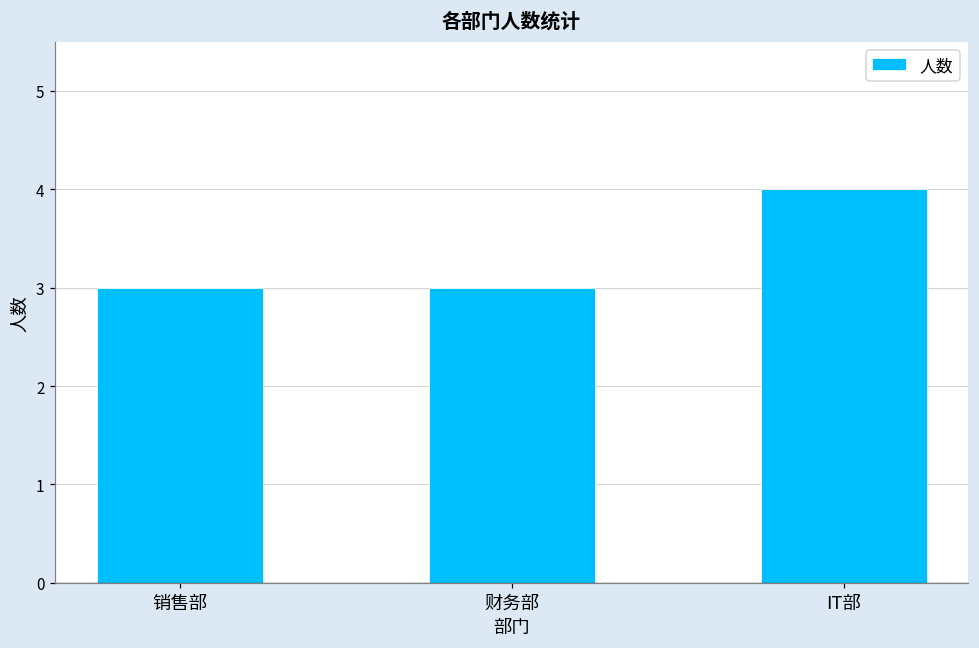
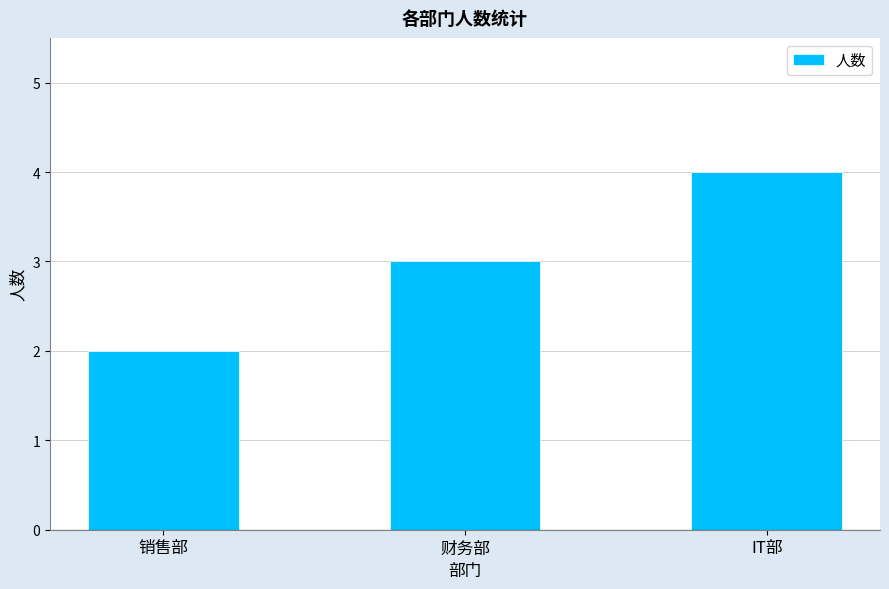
  {
-   "销售部": 3,
+   "销售部": 2,
    "财务部": 3,
    "IT部": 4
  }
